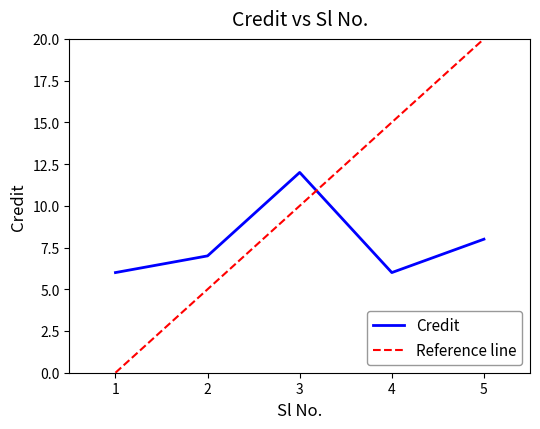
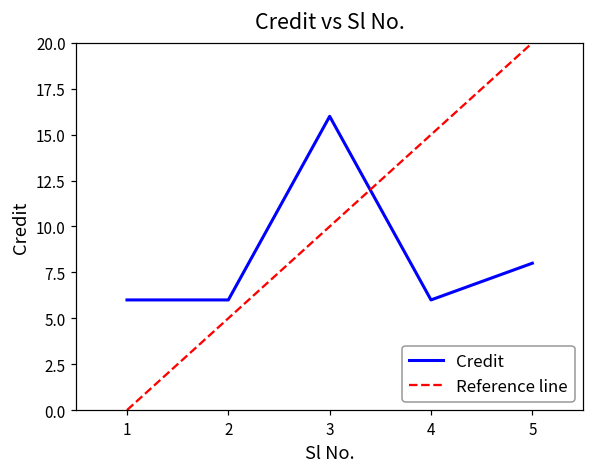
  {
    "Credit": {
      "1": 6,
-     "2": 7,
-     "3": 12,
+     "2": 6,
+     "3": 16,
      "4": 6,
      "5": 8
    },
    "Reference line": {
      "1": 0,
      "5": 20
    }
  }
